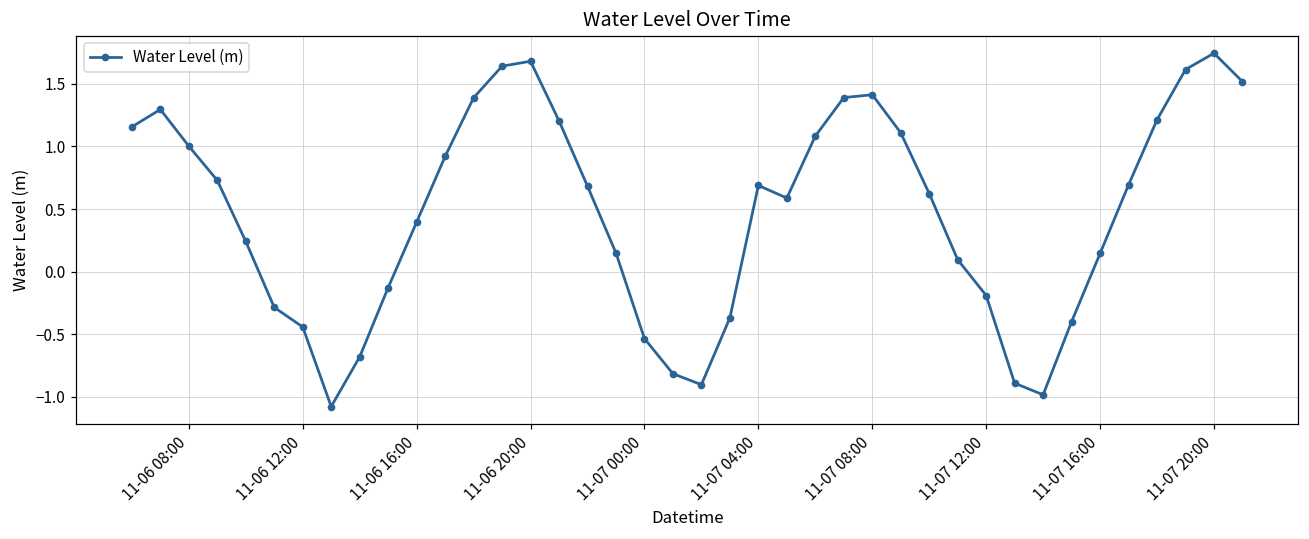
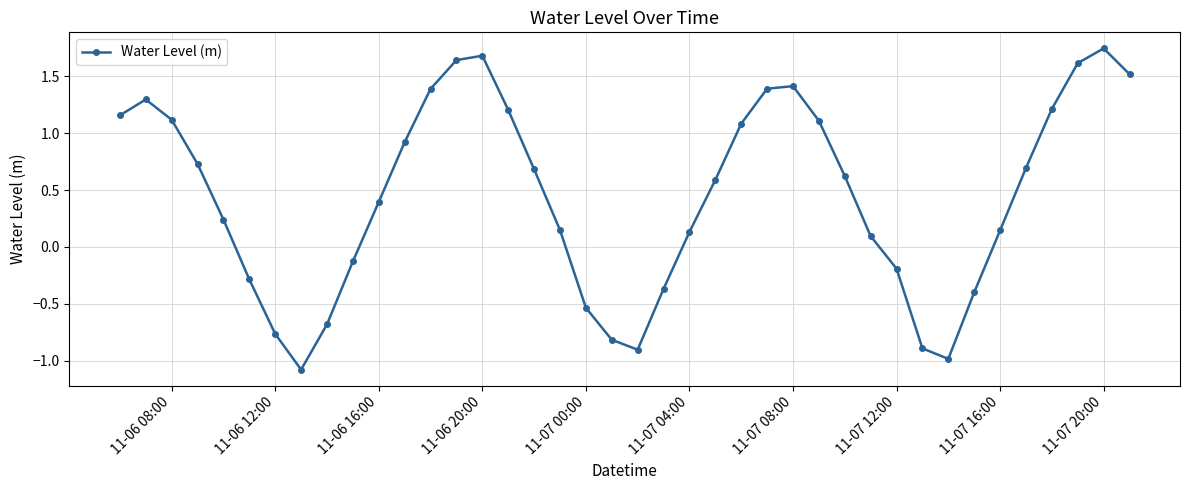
  {
-   "11-06 08:00": 1.00,
-   "11-06 12:00": -0.44,
+   "11-06 08:00": 1.12,
+   "11-06 12:00": -0.77,
    "11-06 16:00": 0.40,
    "11-06 20:00": 1.68,
    "11-07 00:00": -0.54,
-   "11-07 04:00": 0.69,
+   "11-07 04:00": 0.13,
    "11-07 08:00": 1.41,
    "11-07 12:00": -0.19,
    "11-07 16:00": 0.14,
    "11-07 20:00": 1.75
  }
